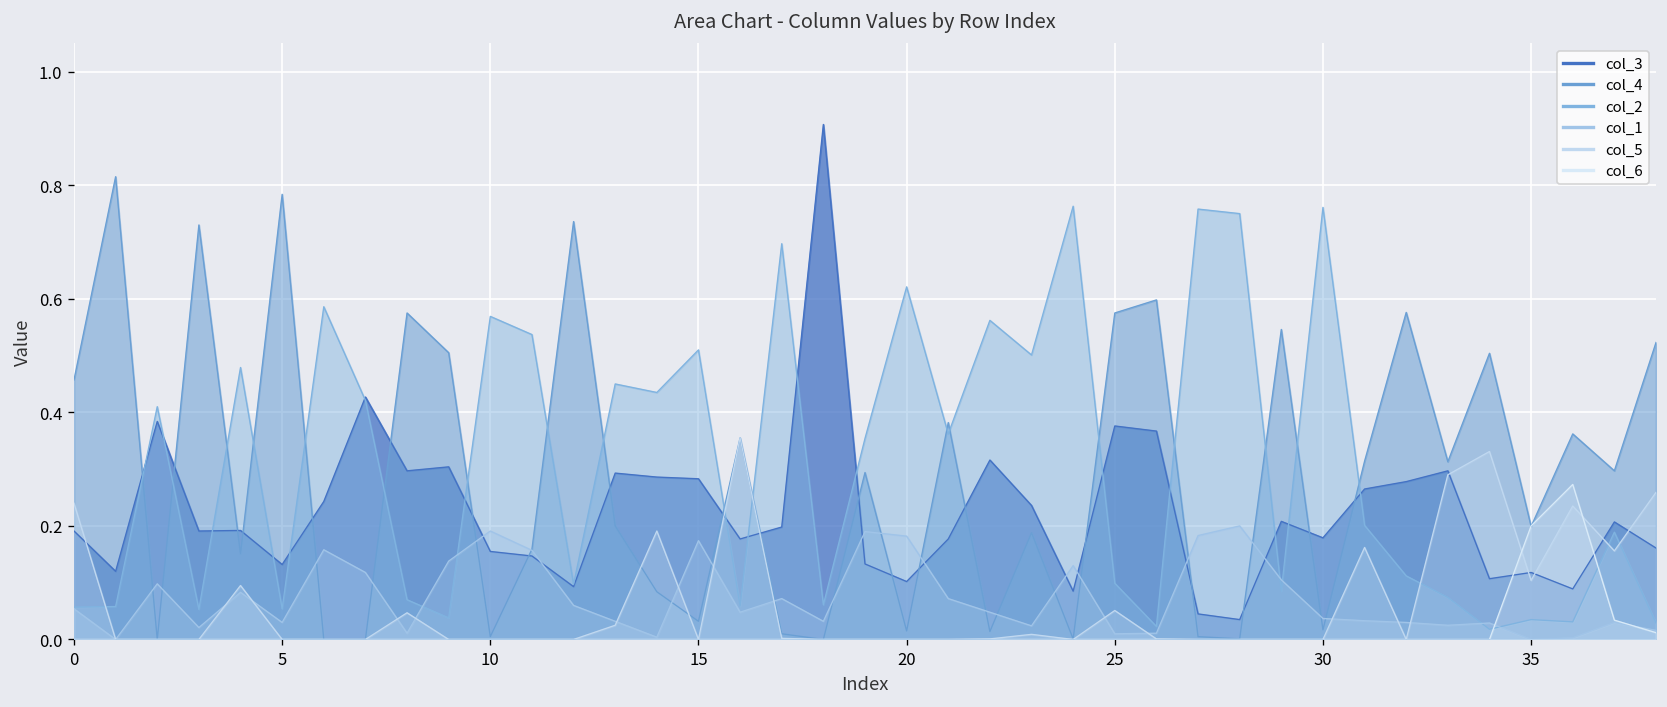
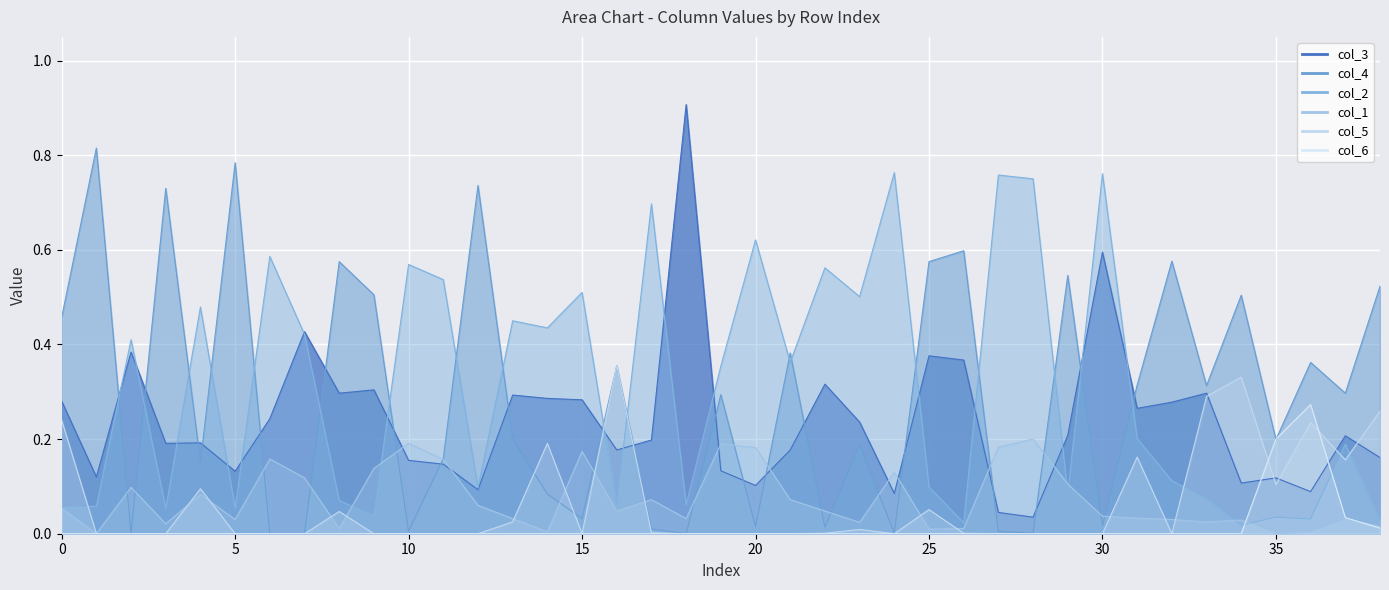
  {
    "col_3": {
-     "0": 0.19,
+     "0": 0.28,
      "5": 0.13,
      "10": 0.16,
      "15": 0.28,
      "20": 0.10,
      "25": 0.38,
-     "30": 0.18,
+     "30": 0.60,
      "35": 0.12
    }
  }
